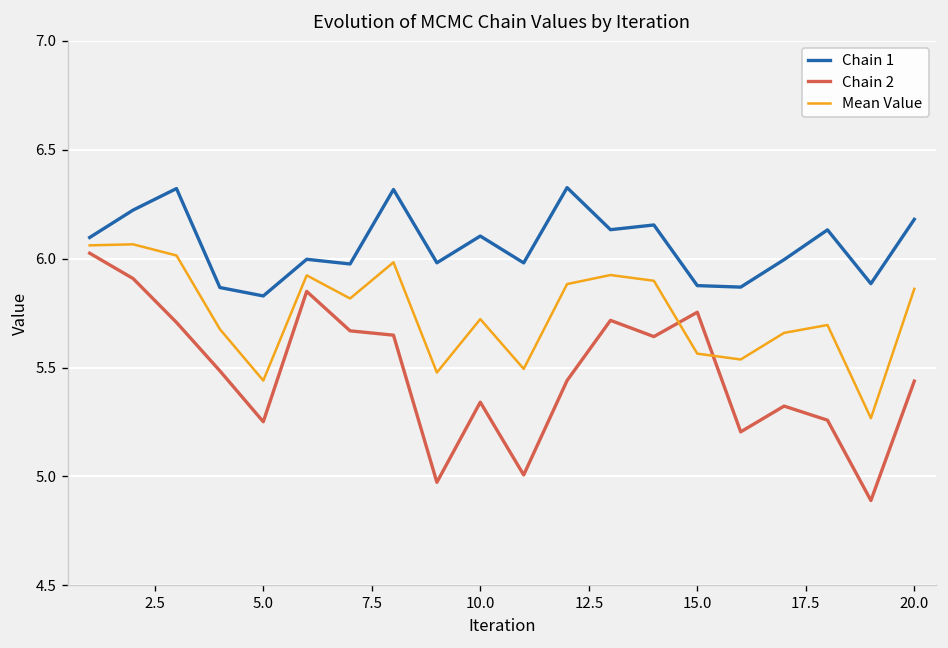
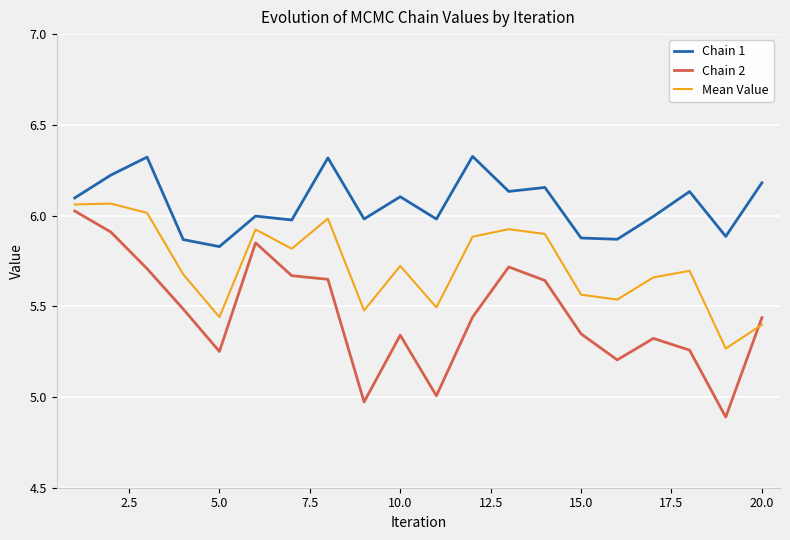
  {
    "Chain 1": {
      "5.0": 5.83,
      "10.0": 6.10,
      "15.0": 5.88,
      "20.0": 6.18
    },
    "Chain 2": {
      "5.0": 5.25,
      "10.0": 5.34,
-     "15.0": 5.75,
+     "15.0": 5.35,
      "20.0": 5.44
    },
    "Mean Value": {
      "5.0": 5.44,
      "10.0": 5.72,
      "15.0": 5.56,
-     "20.0": 5.86
+     "20.0": 5.40
    }
  }
